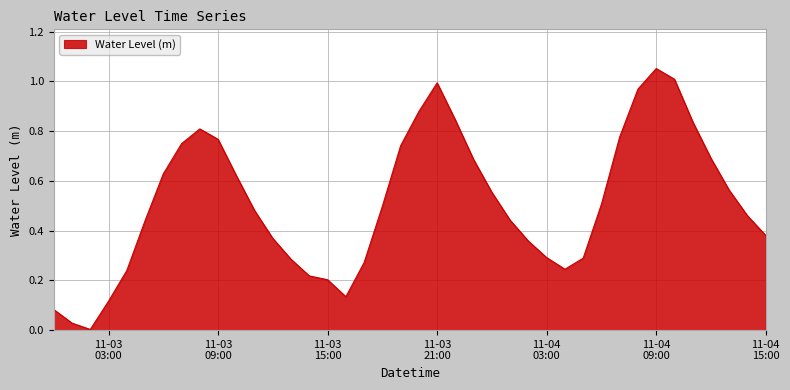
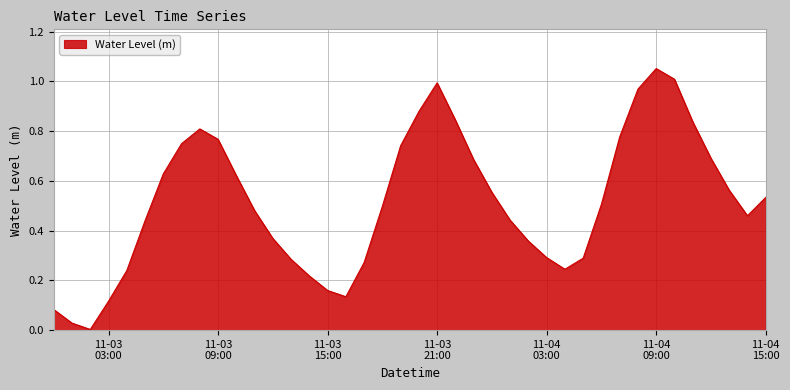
  {
    "11-03 03:00": 0.12,
    "11-03 09:00": 0.77,
-   "11-03 15:00": 0.20,
+   "11-03 15:00": 0.16,
    "11-03 21:00": 0.99,
    "11-04 03:00": 0.29,
    "11-04 09:00": 1.05,
-   "11-04 15:00": 0.38
+   "11-04 15:00": 0.53
  }
